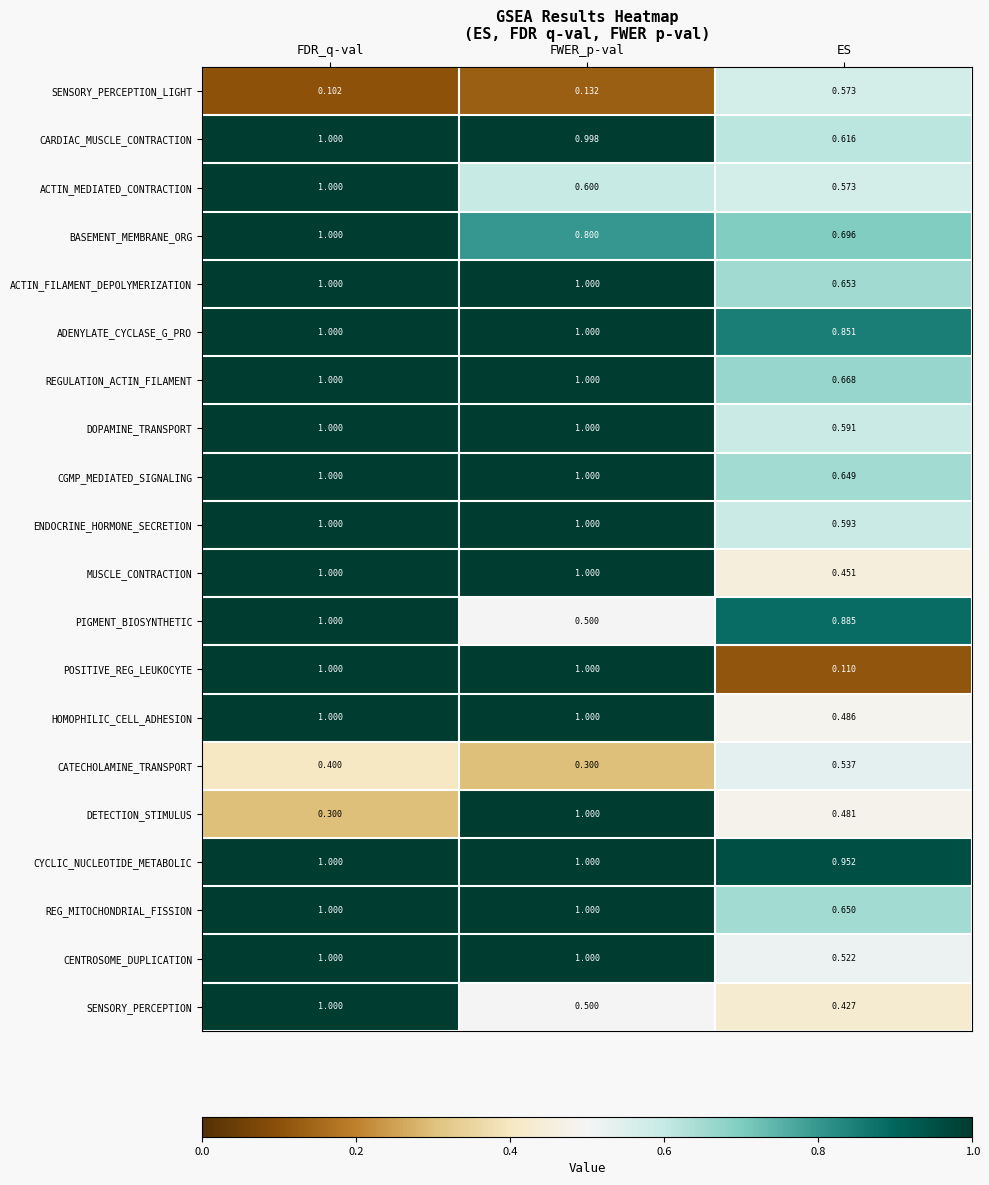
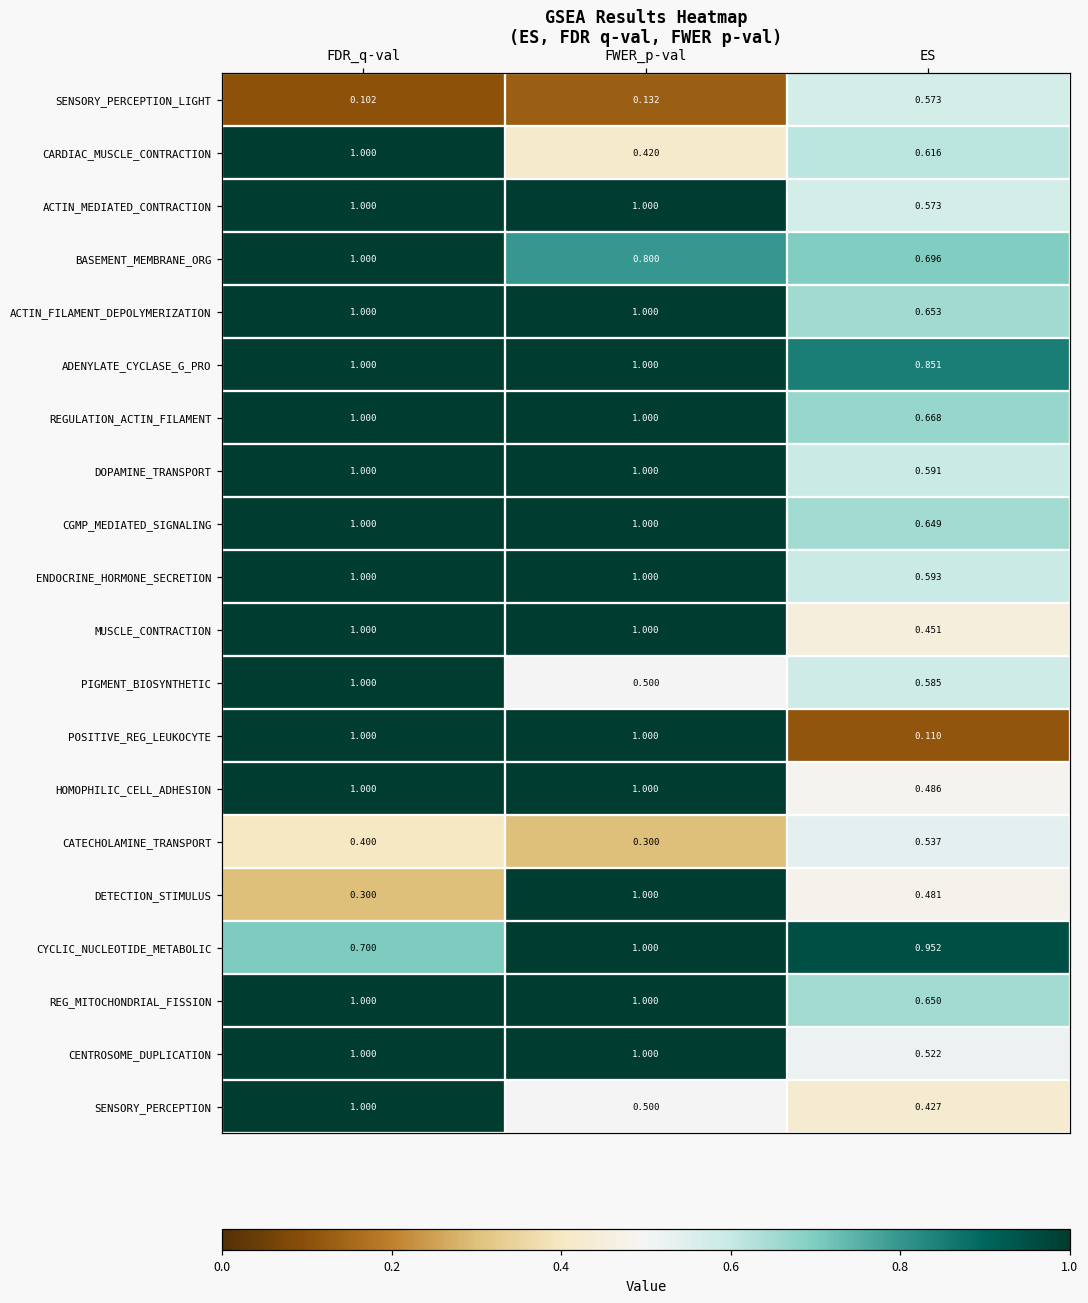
  {
    "SENSORY_PERCEPTION_LIGHT": {
      "FDR_q-val": 0.102,
      "FWER_p-val": 0.132,
      "ES": 0.573
    },
    "CARDIAC_MUSCLE_CONTRACTION": {
      "FDR_q-val": 1.000,
-     "FWER_p-val": 0.998,
+     "FWER_p-val": 0.420,
      "ES": 0.616
    },
    "ACTIN_MEDIATED_CONTRACTION": {
      "FDR_q-val": 1.000,
-     "FWER_p-val": 0.600,
+     "FWER_p-val": 1.000,
      "ES": 0.573
    },
    "BASEMENT_MEMBRANE_ORG": {
      "FDR_q-val": 1.000,
      "FWER_p-val": 0.800,
      "ES": 0.696
    },
    "ACTIN_FILAMENT_DEPOLYMERIZATION": {
      "FDR_q-val": 1.000,
      "FWER_p-val": 1.000,
      "ES": 0.653
    },
    "ADENYLATE_CYCLASE_G_PRO": {
      "FDR_q-val": 1.000,
      "FWER_p-val": 1.000,
      "ES": 0.851
    },
    "REGULATION_ACTIN_FILAMENT": {
      "FDR_q-val": 1.000,
      "FWER_p-val": 1.000,
      "ES": 0.668
    },
    "DOPAMINE_TRANSPORT": {
      "FDR_q-val": 1.000,
      "FWER_p-val": 1.000,
      "ES": 0.591
    },
    "CGMP_MEDIATED_SIGNALING": {
      "FDR_q-val": 1.000,
      "FWER_p-val": 1.000,
      "ES": 0.649
    },
    "ENDOCRINE_HORMONE_SECRETION": {
      "FDR_q-val": 1.000,
      "FWER_p-val": 1.000,
      "ES": 0.593
    },
    "MUSCLE_CONTRACTION": {
      "FDR_q-val": 1.000,
      "FWER_p-val": 1.000,
      "ES": 0.451
    },
    "PIGMENT_BIOSYNTHETIC": {
      "FDR_q-val": 1.000,
      "FWER_p-val": 0.500,
-     "ES": 0.885
+     "ES": 0.585
    },
    "POSITIVE_REG_LEUKOCYTE": {
      "FDR_q-val": 1.000,
      "FWER_p-val": 1.000,
      "ES": 0.110
    },
    "HOMOPHILIC_CELL_ADHESION": {
      "FDR_q-val": 1.000,
      "FWER_p-val": 1.000,
      "ES": 0.486
    },
    "CATECHOLAMINE_TRANSPORT": {
      "FDR_q-val": 0.400,
      "FWER_p-val": 0.300,
      "ES": 0.537
    },
    "DETECTION_STIMULUS": {
      "FDR_q-val": 0.300,
      "FWER_p-val": 1.000,
      "ES": 0.481
    },
    "CYCLIC_NUCLEOTIDE_METABOLIC": {
-     "FDR_q-val": 1.000,
+     "FDR_q-val": 0.700,
      "FWER_p-val": 1.000,
      "ES": 0.952
    },
    "REG_MITOCHONDRIAL_FISSION": {
      "FDR_q-val": 1.000,
      "FWER_p-val": 1.000,
      "ES": 0.650
    },
    "CENTROSOME_DUPLICATION": {
      "FDR_q-val": 1.000,
      "FWER_p-val": 1.000,
      "ES": 0.522
    },
    "SENSORY_PERCEPTION": {
      "FDR_q-val": 1.000,
      "FWER_p-val": 0.500,
      "ES": 0.427
    }
  }
